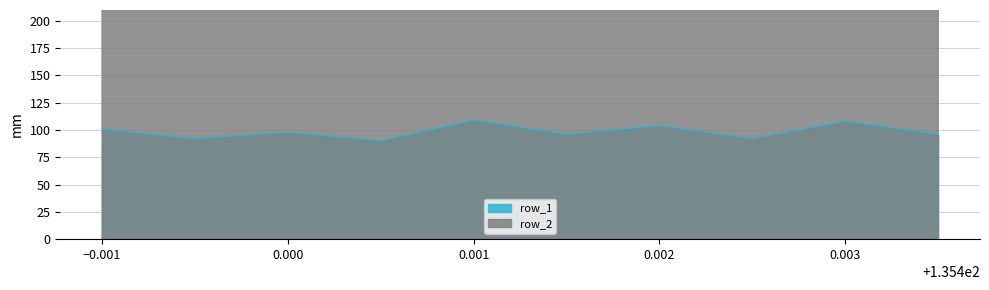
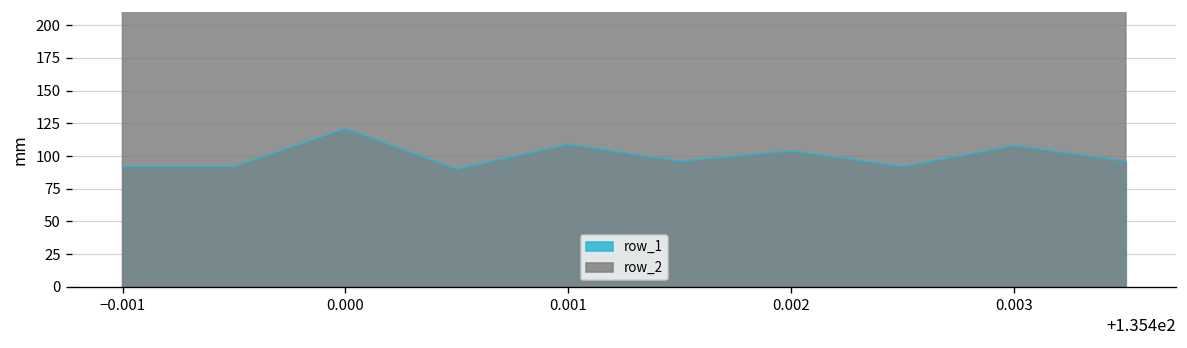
  {
    "row_1": {
-     "−0.001": 101,
-     "0.000": 98,
+     "−0.001": 92,
+     "0.000": 121,
      "0.001": 109,
      "0.002": 104,
      "0.003": 108
    }
  }
